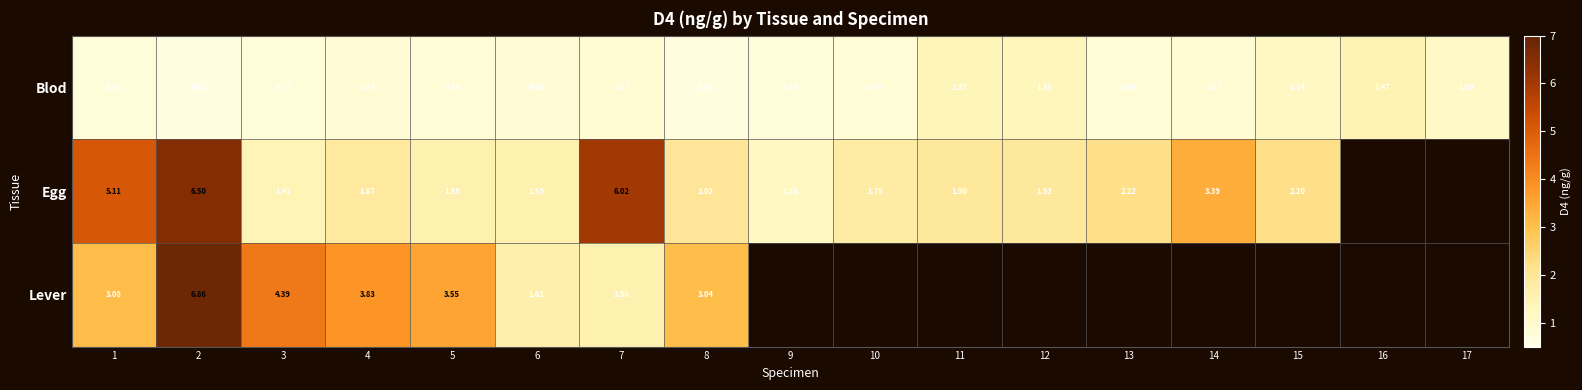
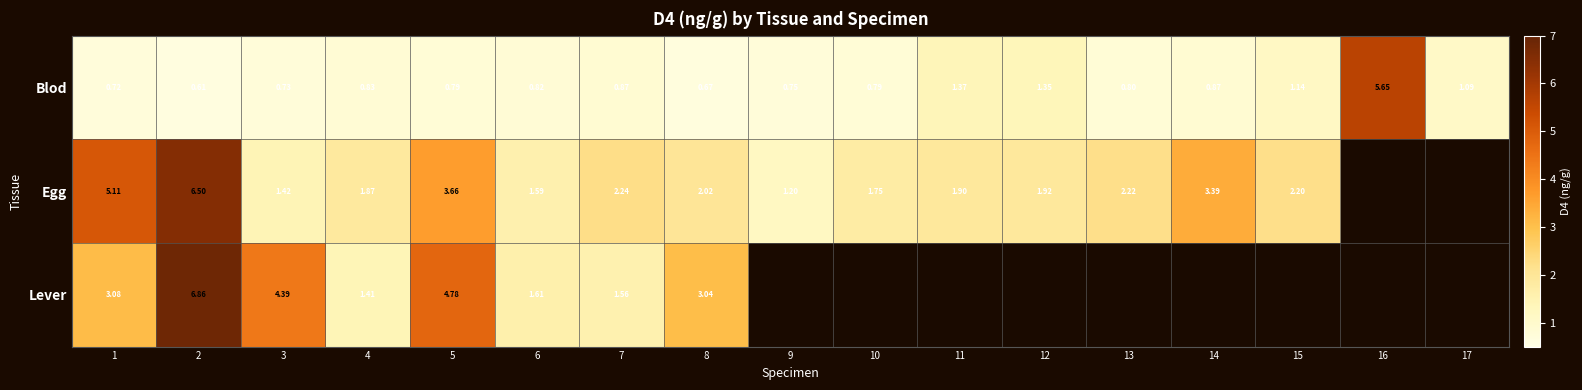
  {
    "Blod": {
      "11": 1.37,
      "12": 1.35,
      "15": 1.14,
-     "16": 1.47,
+     "16": 5.65,
      "17": 1.09
    },
    "Egg": {
      "1": 5.11,
      "2": 6.50,
      "3": 1.42,
      "4": 1.87,
-     "5": 1.55,
+     "5": 3.66,
      "6": 1.59,
-     "7": 6.02,
+     "7": 2.24,
      "8": 2.02,
      "9": 1.20,
      "10": 1.75,
      "11": 1.90,
      "12": 1.92,
      "13": 2.22,
      "14": 3.39,
      "15": 2.20
    },
    "Lever": {
      "1": 3.08,
      "2": 6.86,
      "3": 4.39,
-     "4": 3.83,
-     "5": 3.55,
+     "4": 1.41,
+     "5": 4.78,
      "6": 1.61,
      "7": 1.56,
      "8": 3.04
    }
  }
